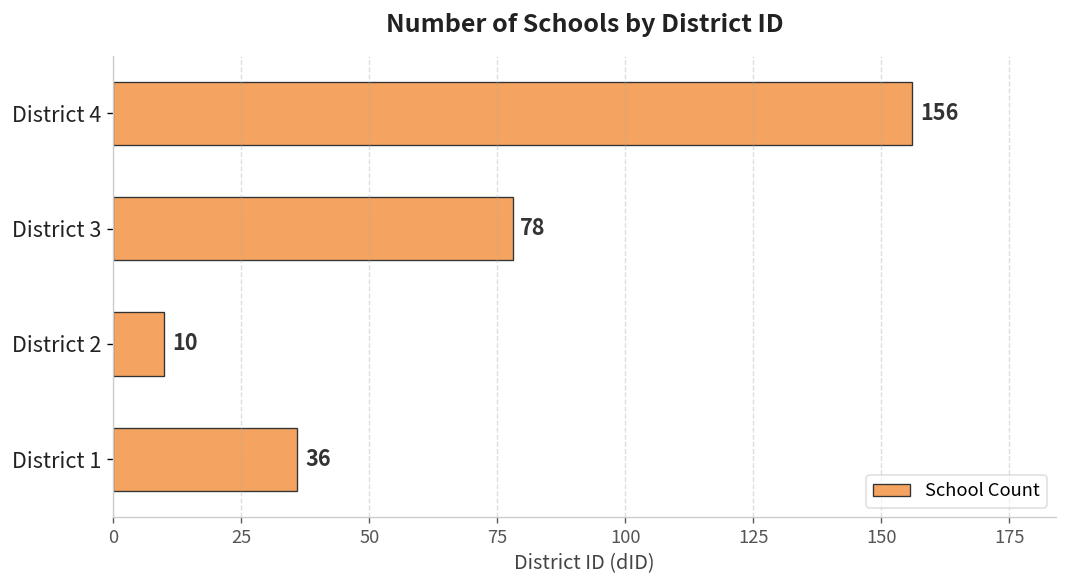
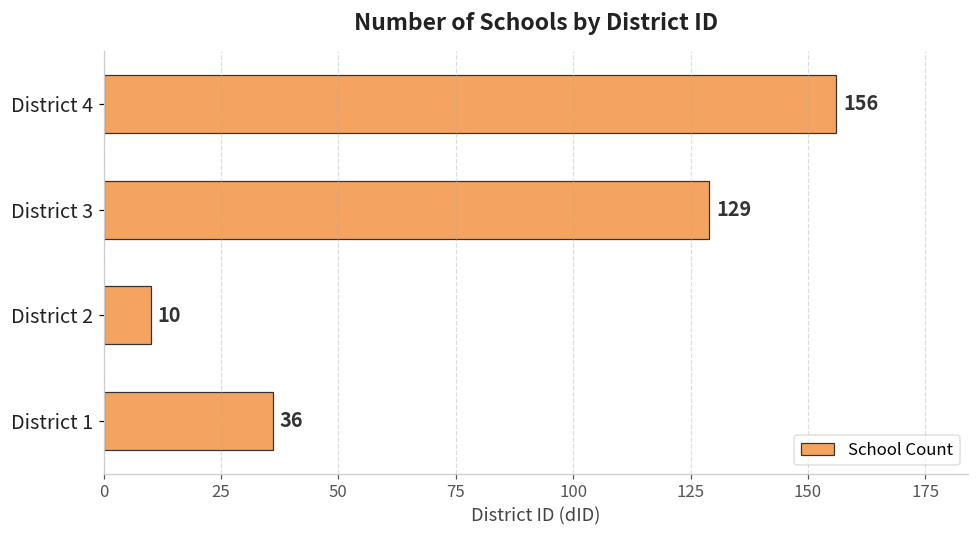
  {
    "District 4": 156,
-   "District 3": 78,
+   "District 3": 129,
    "District 2": 10,
    "District 1": 36
  }
